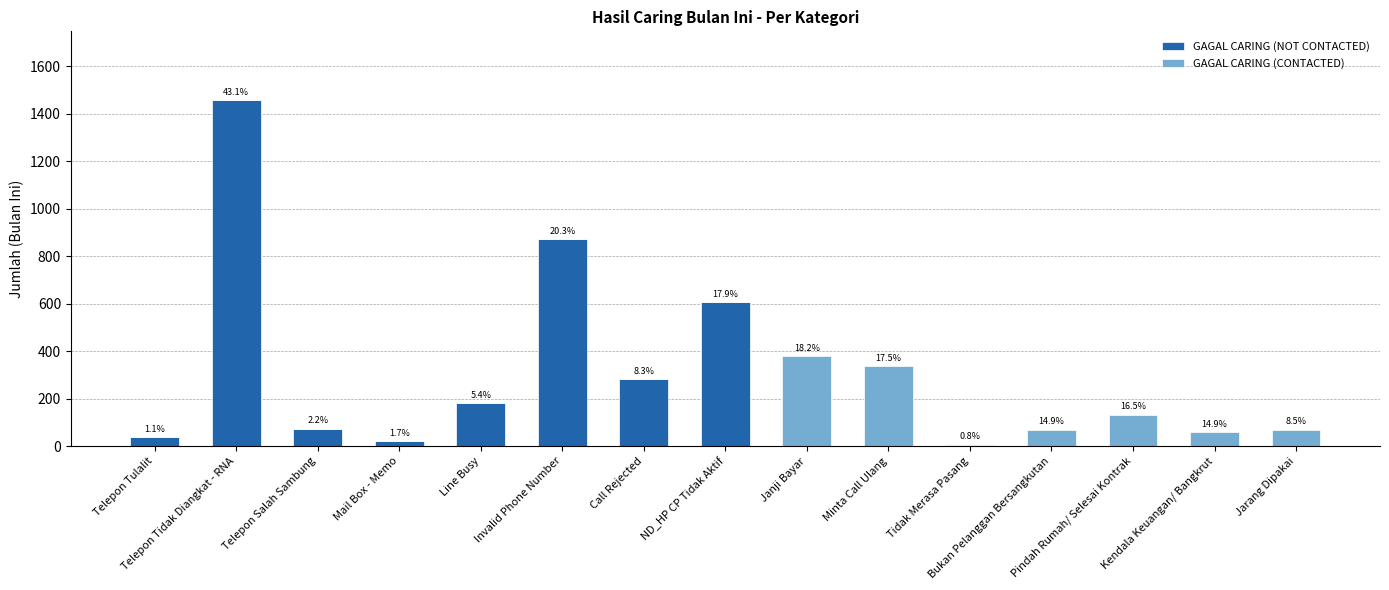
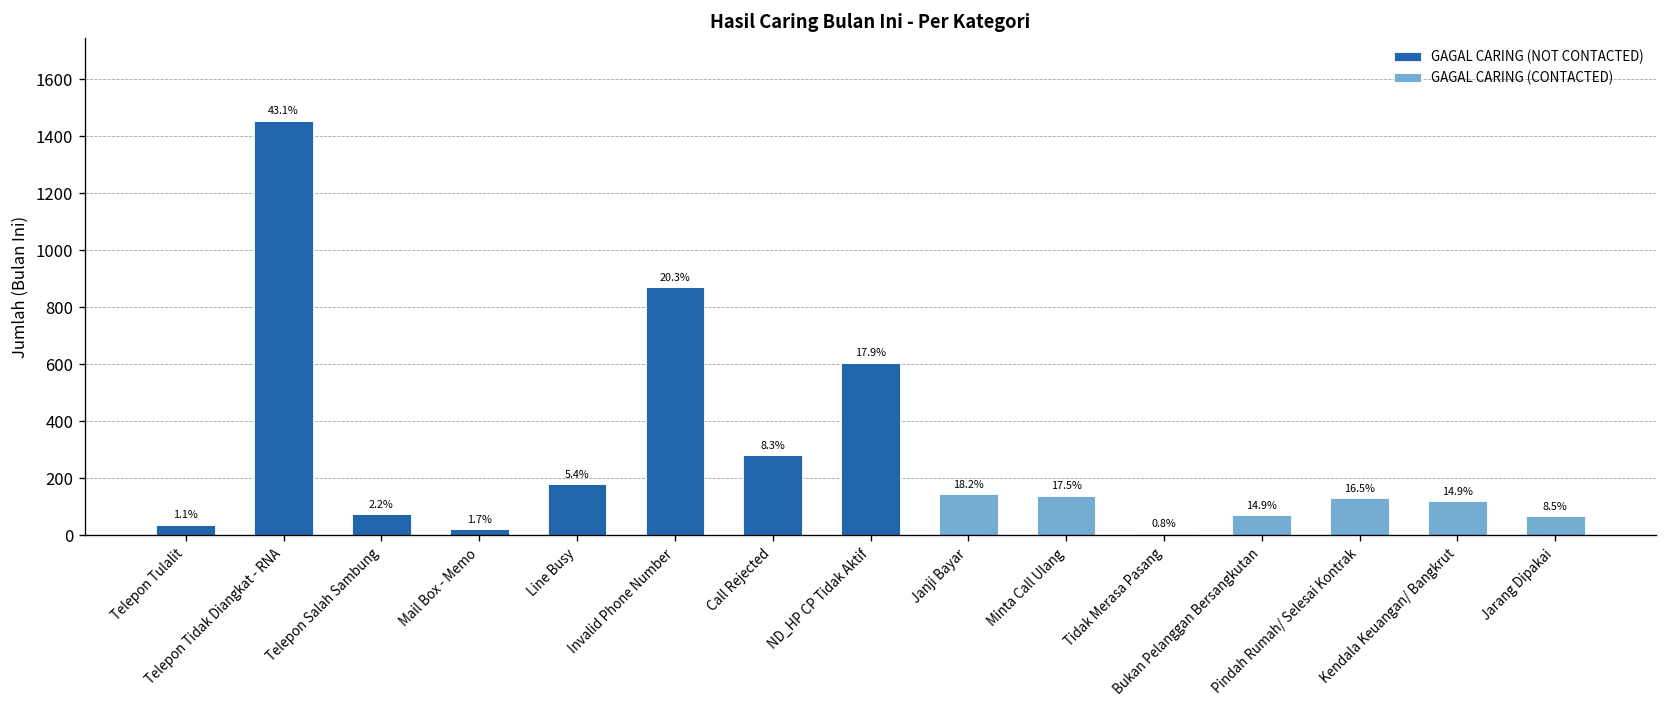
  {
    "GAGAL CARING (NOT CONTACTED)": {
      "Janji Bayar": 0,
      "Minta Call Ulang": 0,
      "Tidak Merasa Pasang": 0,
      "Bukan Pelanggan Bersangkutan": 0,
      "Pindah Rumah/ Selesai Kontrak": 0,
      "Kendala Keuangan/ Bangkrut": 0,
      "Jarang Dipakai": 0
    },
    "GAGAL CARING (CONTACTED)": {
-     "Janji Bayar": 380,
-     "Minta Call Ulang": 340,
-     "Kendala Keuangan/ Bangkrut": 60
+     "Janji Bayar": 150,
+     "Minta Call Ulang": 140,
+     "Kendala Keuangan/ Bangkrut": 120
    }
  }
